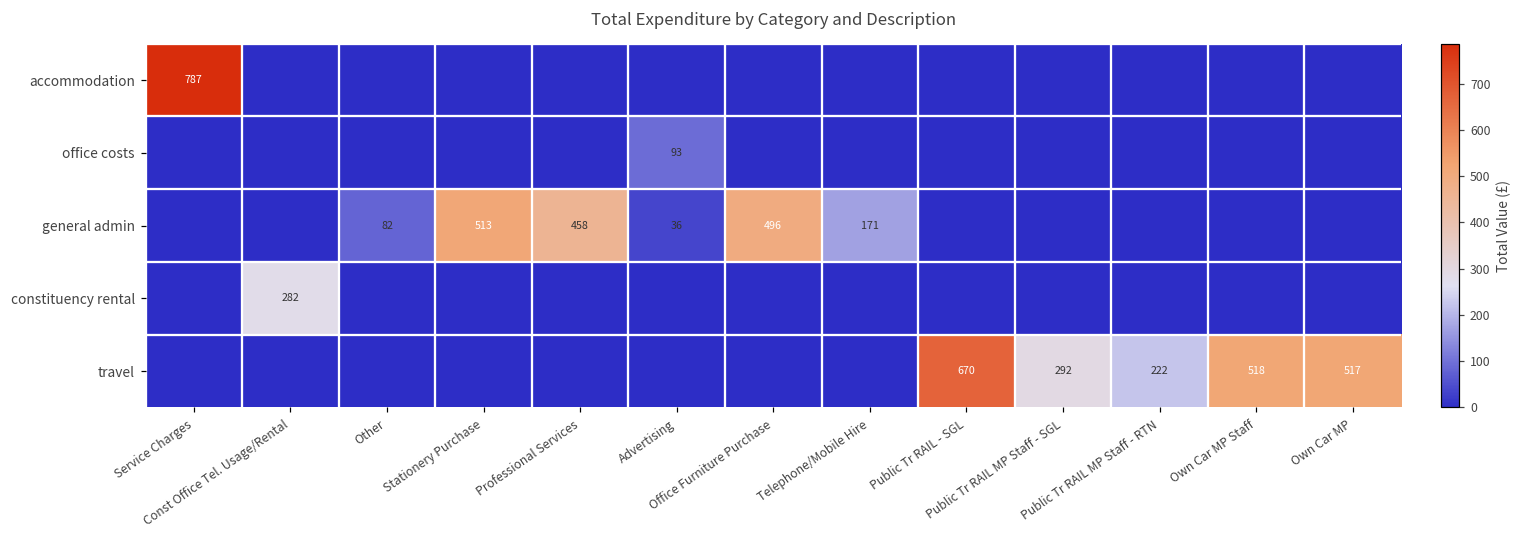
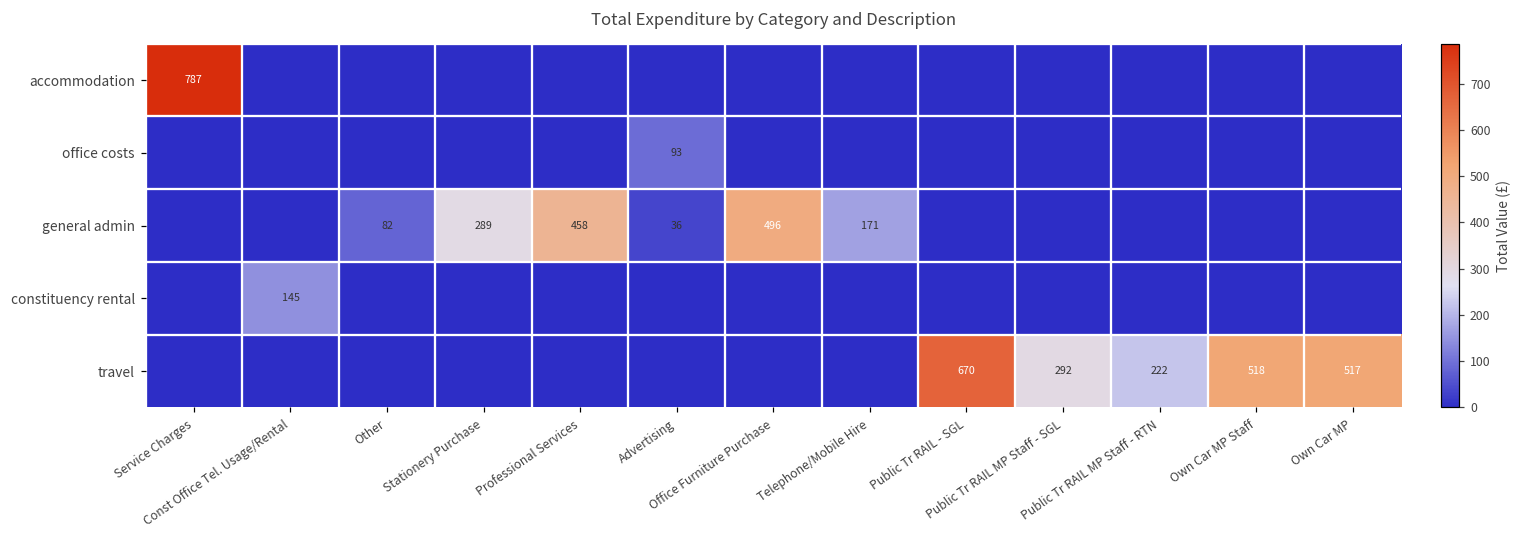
  {
    "accommodation": {
      "Service Charges": 787
    },
    "office costs": {
      "Advertising": 93
    },
    "general admin": {
      "Other": 82,
-     "Stationery Purchase": 513,
+     "Stationery Purchase": 289,
      "Professional Services": 458,
      "Advertising": 36,
      "Office Furniture Purchase": 496,
      "Telephone/Mobile Hire": 171
    },
    "constituency rental": {
-     "Const Office Tel. Usage/Rental": 282
+     "Const Office Tel. Usage/Rental": 145
    },
    "travel": {
      "Public Tr RAIL - SGL": 670,
      "Public Tr RAIL MP Staff - SGL": 292,
      "Public Tr RAIL MP Staff - RTN": 222,
      "Own Car MP Staff": 518,
      "Own Car MP": 517
    }
  }
